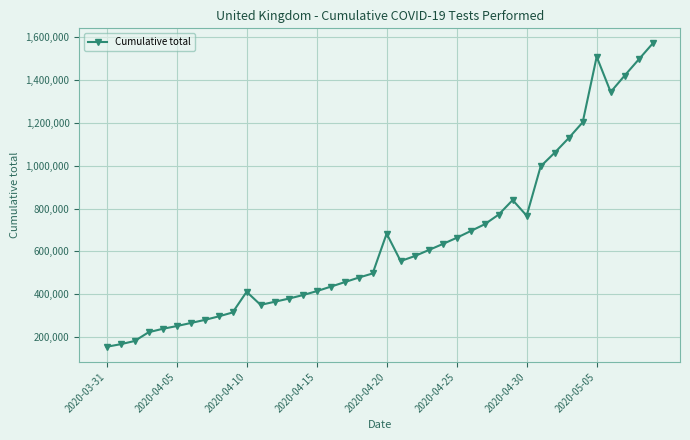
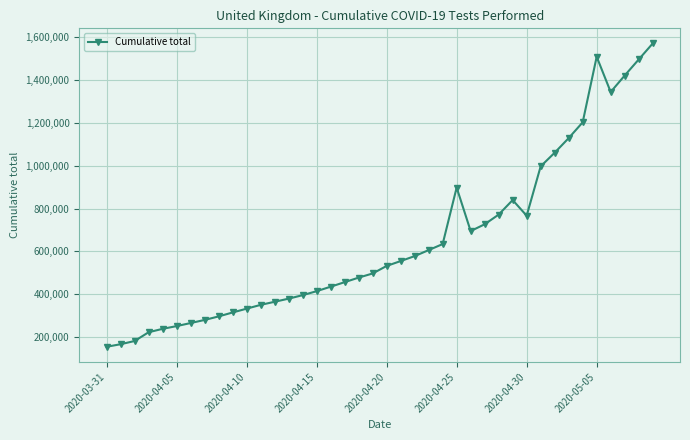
  {
    "2020-03-31": "160,000",
    "2020-04-05": "250,000",
-   "2020-04-10": "410,000",
+   "2020-04-10": "330,000",
    "2020-04-15": "410,000",
-   "2020-04-20": "680,000",
-   "2020-04-25": "660,000",
+   "2020-04-20": "530,000",
+   "2020-04-25": "900,000",
    "2020-04-30": "770,000",
    "2020-05-05": "1,510,000"
  }
